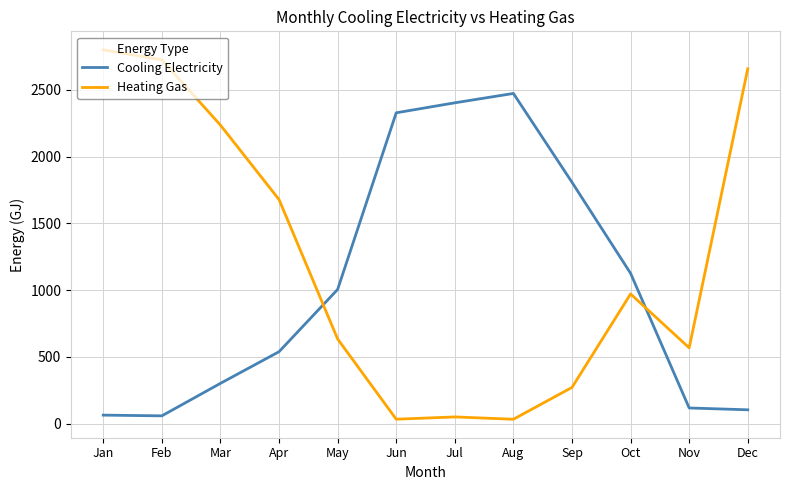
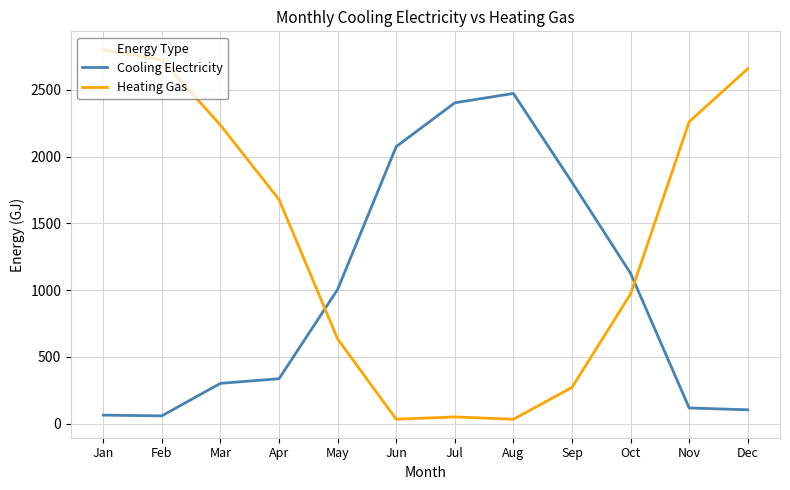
  {
    "Cooling Electricity": {
      "Jan": 60,
      "Feb": 60,
      "Mar": 300,
-     "Apr": 540,
+     "Apr": 340,
      "May": 1000,
-     "Jun": 2330,
+     "Jun": 2070,
      "Jul": 2400,
      "Aug": 2470,
      "Sep": 1810,
      "Oct": 1130,
      "Nov": 120,
      "Dec": 100
    },
    "Heating Gas": {
      "Mar": 2240,
      "Apr": 1680,
      "May": 630,
      "Jun": 30,
      "Jul": 50,
      "Aug": 30,
      "Sep": 270,
      "Oct": 970,
-     "Nov": 570,
+     "Nov": 2260,
      "Dec": 2660
    }
  }
